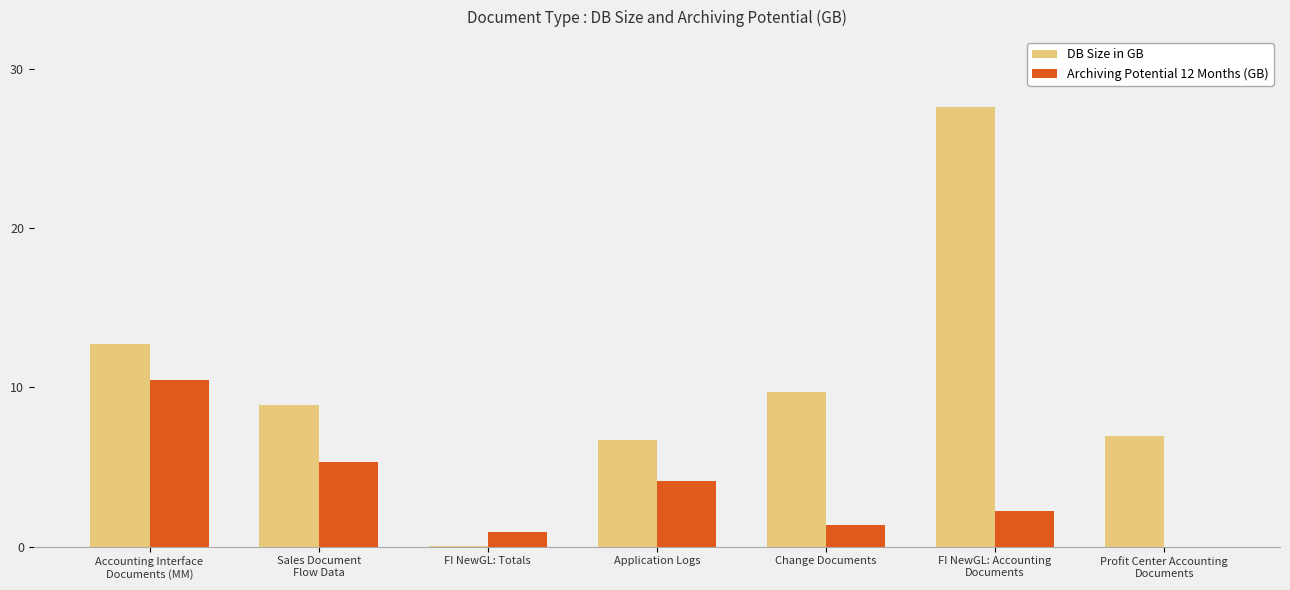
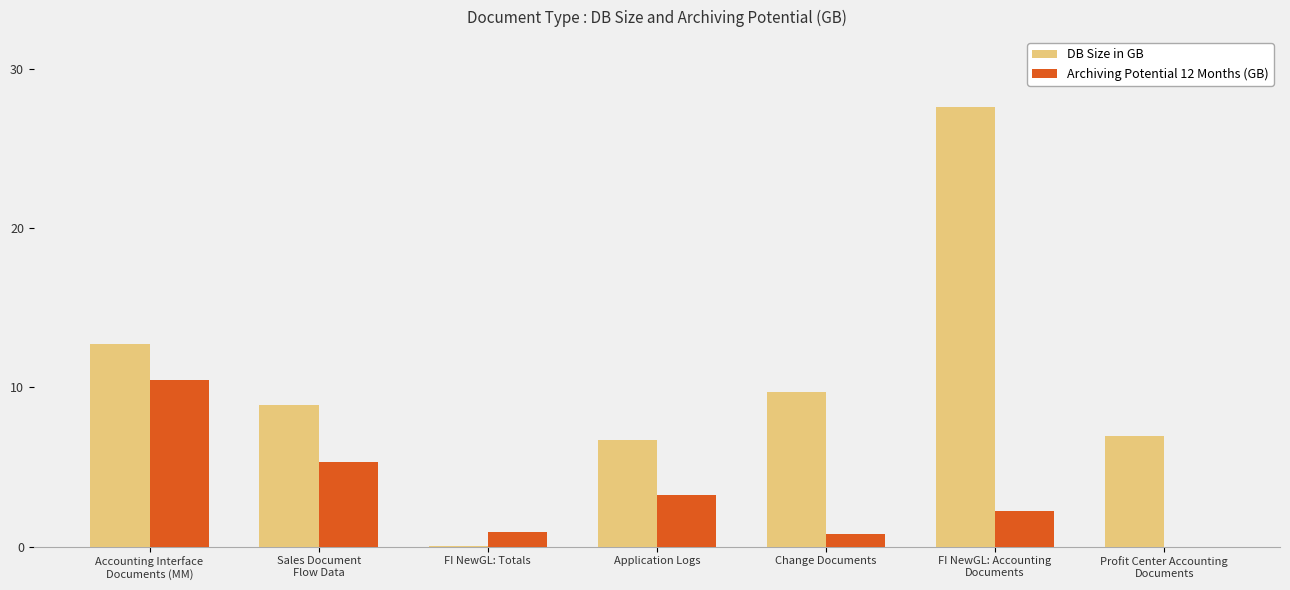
  {
    "DB Size in GB": {
      "Accounting Interface Documents (MM)": 12.7,
      "Sales Document Flow Data": 8.9,
      "Application Logs": 6.7,
      "Change Documents": 9.7,
      "FI NewGL: Accounting Documents": 27.6,
      "Profit Center Accounting Documents": 6.9
    },
    "Archiving Potential 12 Months (GB)": {
      "Accounting Interface Documents (MM)": 10.5,
      "Sales Document Flow Data": 5.3,
      "FI NewGL: Totals": 0.9,
-     "Application Logs": 4.1,
-     "Change Documents": 1.4,
+     "Application Logs": 3.2,
+     "Change Documents": 0.8,
      "FI NewGL: Accounting Documents": 2.2,
      "Profit Center Accounting Documents": 0.0
    }
  }
